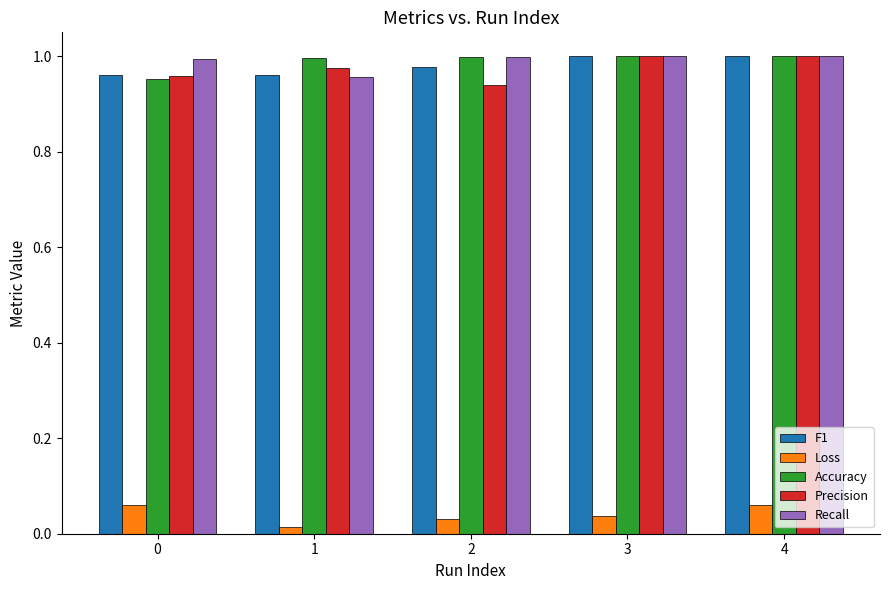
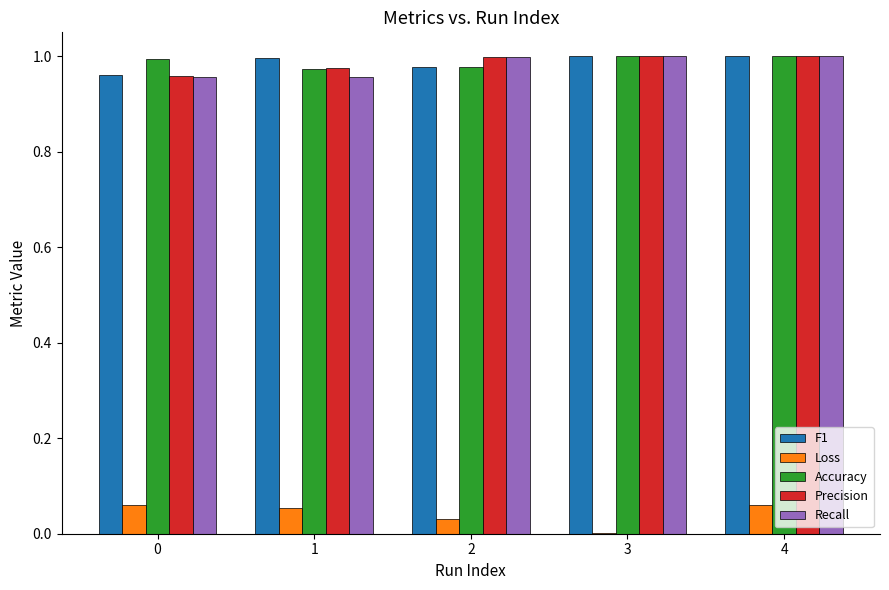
  {
    "F1": {
      "0": 0.96,
-     "1": 0.96,
+     "1": 1.00,
      "2": 0.98,
      "3": 1.00,
      "4": 1.00
    },
    "Loss": {
      "0": 0.06,
-     "1": 0.01,
+     "1": 0.05,
      "2": 0.03,
-     "3": 0.04,
+     "3": 0.00,
      "4": 0.06
    },
    "Accuracy": {
-     "0": 0.95,
-     "1": 1.00,
-     "2": 1.00,
+     "0": 0.99,
+     "1": 0.97,
+     "2": 0.98,
      "3": 1.00,
      "4": 1.00
    },
    "Precision": {
      "0": 0.96,
      "1": 0.98,
-     "2": 0.94,
+     "2": 1.00,
      "3": 1.00,
      "4": 1.00
    },
    "Recall": {
-     "0": 0.99,
+     "0": 0.96,
      "1": 0.96,
      "2": 1.00,
      "3": 1.00,
      "4": 1.00
    }
  }
